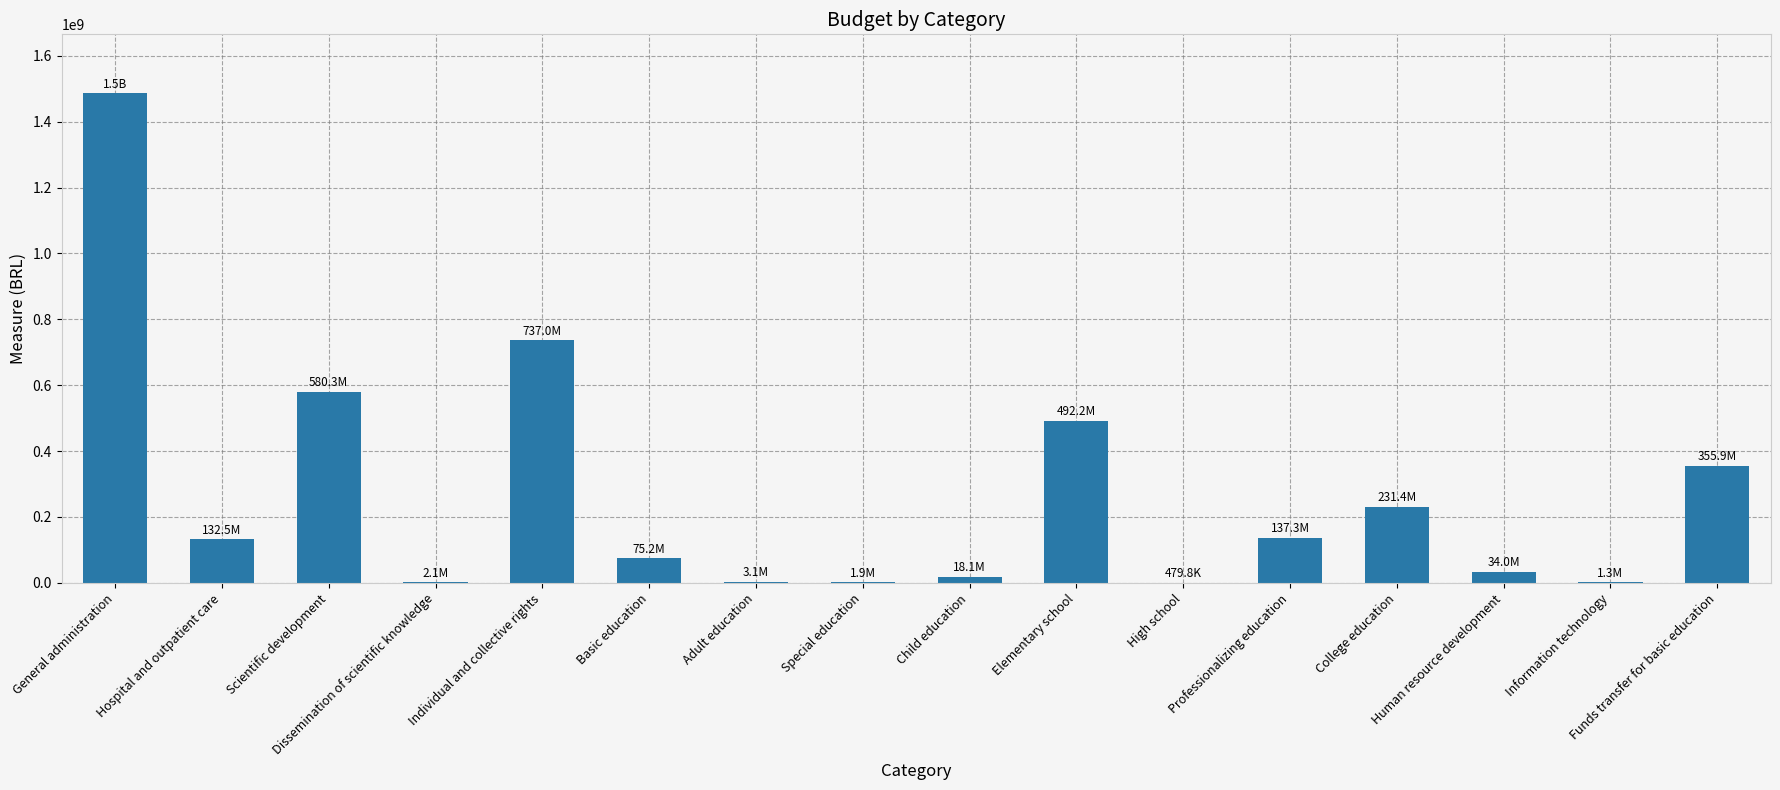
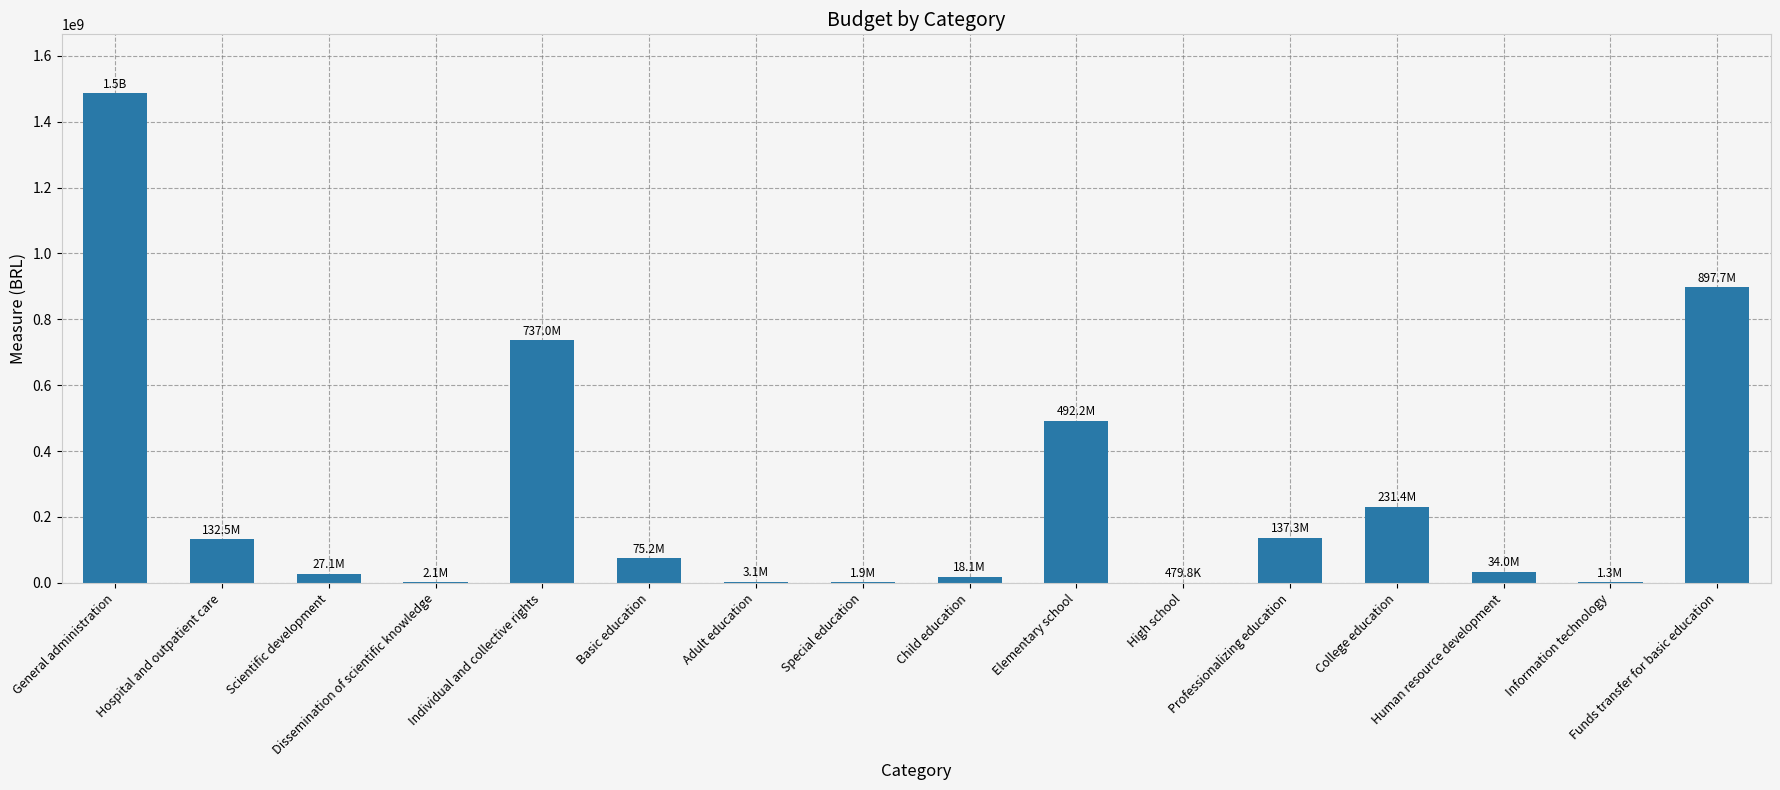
  {
    "General administration": "1.5B",
    "Hospital and outpatient care": "132.5M",
-   "Scientific development": "580.3M",
+   "Scientific development": "27.1M",
    "Dissemination of scientific knowledge": "2.1M",
    "Individual and collective rights": "737.0M",
    "Basic education": "75.2M",
    "Adult education": "3.1M",
    "Special education": "1.9M",
    "Child education": "18.1M",
    "Elementary school": "492.2M",
    "High school": "479.8K",
    "Professionalizing education": "137.3M",
    "College education": "231.4M",
    "Human resource development": "34.0M",
    "Information technology": "1.3M",
-   "Funds transfer for basic education": "355.9M"
+   "Funds transfer for basic education": "897.7M"
  }
